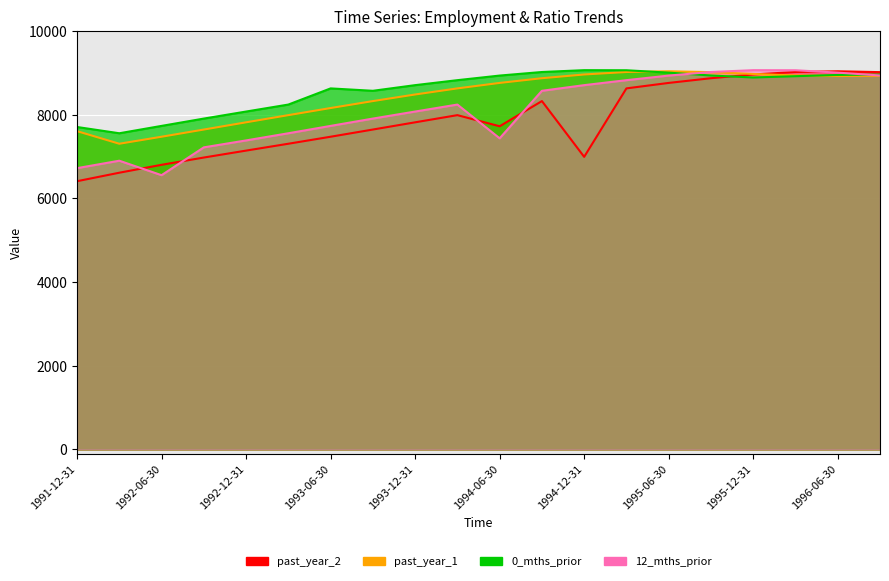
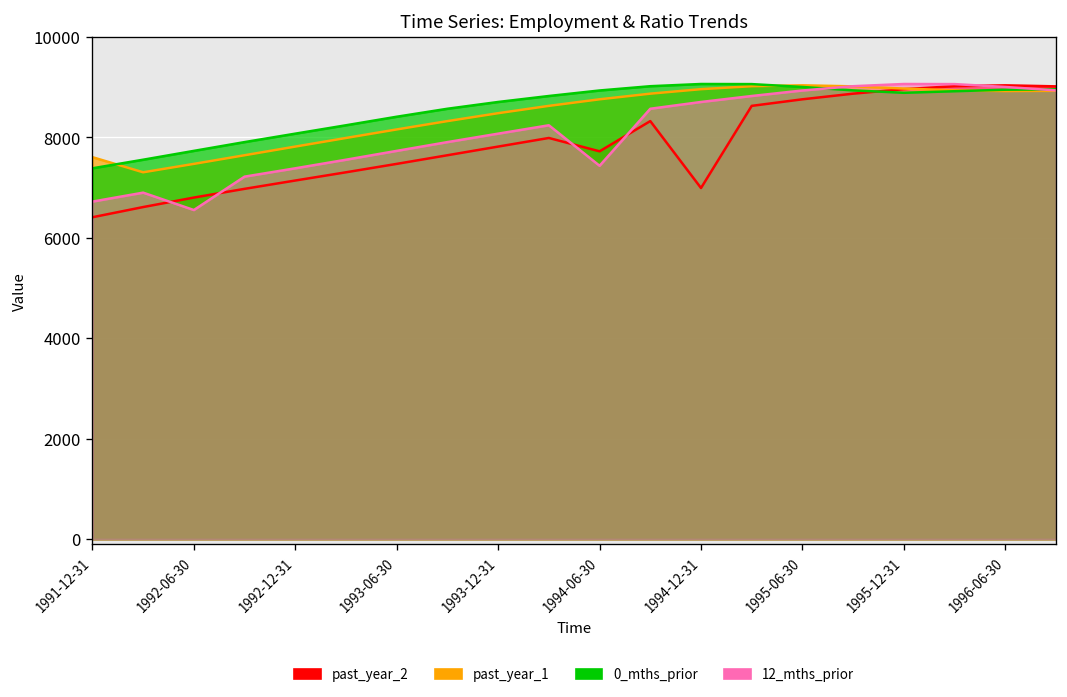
  {
    "past_year_2": {
      "1991-12-31": 6400,
      "1992-06-30": 6800,
      "1992-12-31": 7100,
      "1993-06-30": 7500,
      "1993-12-31": 7800,
      "1994-06-30": 7700,
      "1994-12-31": 7000,
      "1995-06-30": 8800
    },
    "past_year_1": {
      "1991-12-31": 7600,
      "1992-06-30": 7500,
      "1992-12-31": 7800,
      "1993-06-30": 8200,
      "1993-12-31": 8500,
      "1994-06-30": 8800,
      "1994-12-31": 9000
    },
    "0_mths_prior": {
-     "1991-12-31": 7700,
+     "1991-12-31": 7400,
      "1992-06-30": 7700,
      "1992-12-31": 8100,
-     "1993-06-30": 8600,
+     "1993-06-30": 8400,
      "1993-12-31": 8700,
      "1994-06-30": 8900,
      "1994-12-31": 9100,
      "1995-12-31": 8900
    },
    "12_mths_prior": {
      "1991-12-31": 6700,
      "1992-06-30": 6600,
      "1992-12-31": 7400,
      "1993-06-30": 7700,
      "1993-12-31": 8100,
      "1994-06-30": 7400,
      "1994-12-31": 8700,
      "1995-06-30": 8900,
      "1995-12-31": 9100
    }
  }
